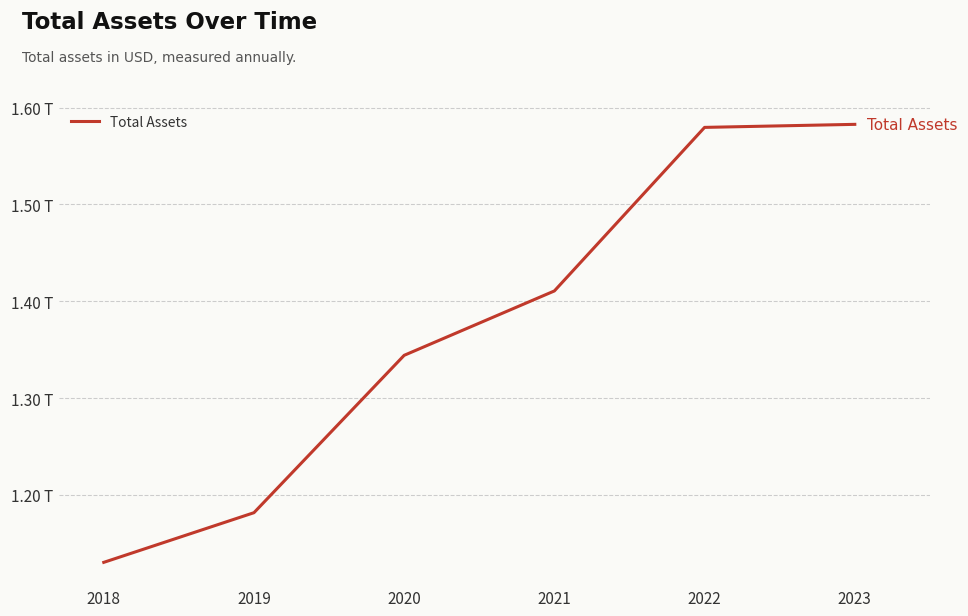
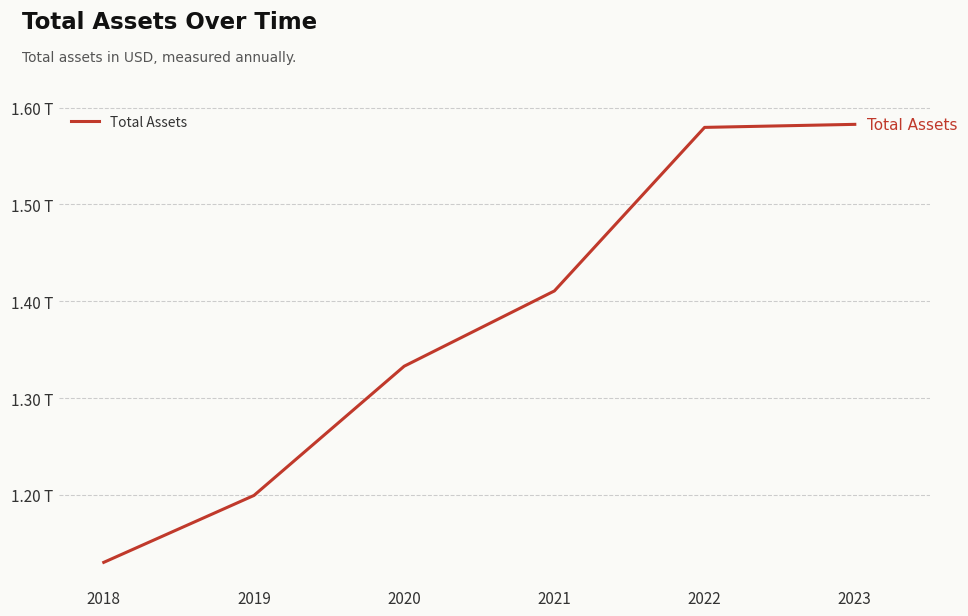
  {
    "2018": "1.13 T",
-   "2019": "1.18 T",
-   "2020": "1.34 T",
+   "2019": "1.20 T",
+   "2020": "1.33 T",
    "2021": "1.41 T",
    "2022": "1.58 T",
    "2023": "1.58 T"
  }
